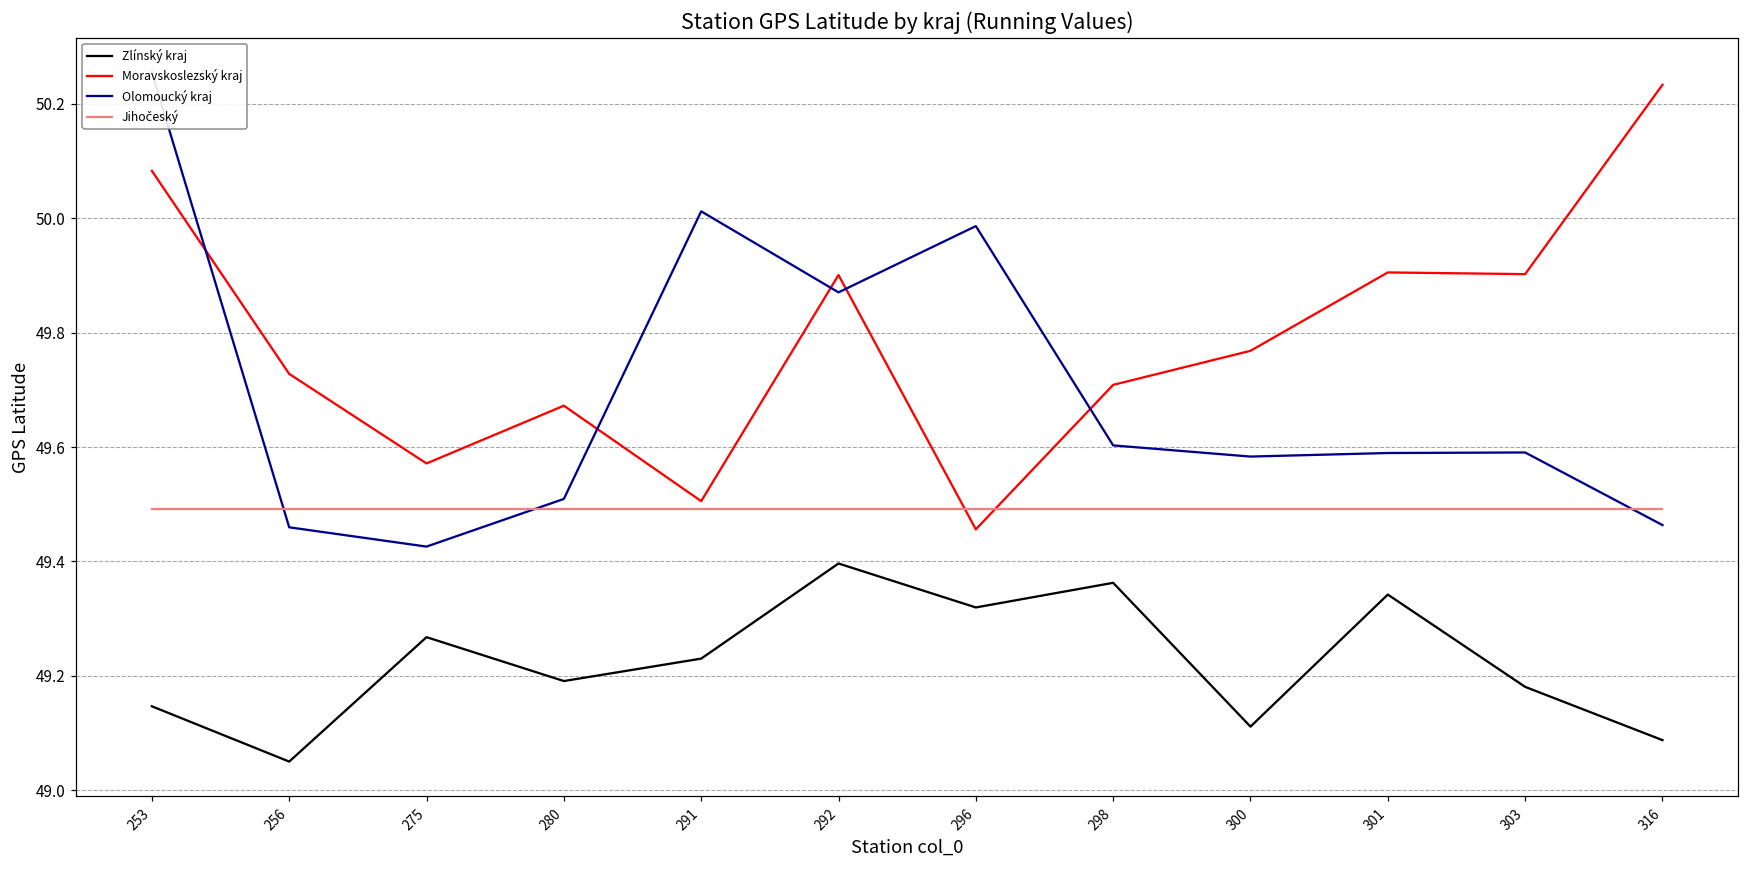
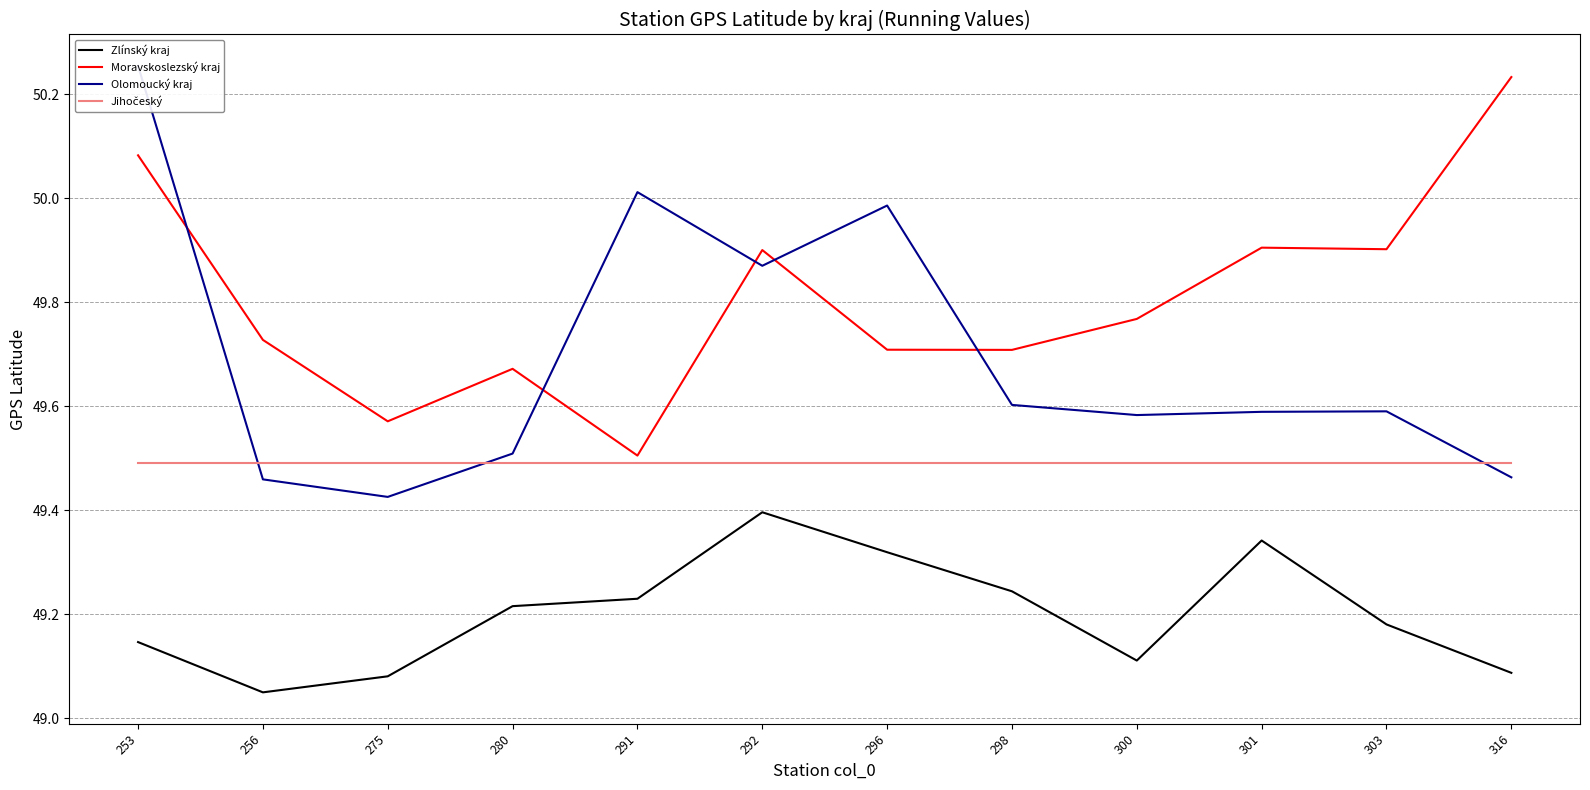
  {
    "Zlínský kraj": {
      "253": 49.15,
      "256": 49.05,
-     "275": 49.27,
-     "280": 49.19,
+     "275": 49.08,
+     "280": 49.22,
      "291": 49.23,
      "292": 49.40,
      "296": 49.32,
-     "298": 49.36,
+     "298": 49.24,
      "300": 49.11,
      "301": 49.34,
      "303": 49.18,
      "316": 49.09
    },
    "Moravskoslezský kraj": {
      "253": 50.08,
      "256": 49.73,
      "275": 49.57,
      "280": 49.67,
      "291": 49.51,
      "292": 49.90,
-     "296": 49.46,
+     "296": 49.71,
      "298": 49.71,
      "300": 49.77,
      "301": 49.91,
      "303": 49.90,
      "316": 50.23
    },
    "Olomoucký kraj": {
      "256": 49.46,
      "275": 49.43,
      "280": 49.51,
      "291": 50.01,
      "292": 49.87,
      "296": 49.99,
      "298": 49.60,
      "300": 49.58,
      "301": 49.59,
      "303": 49.59,
      "316": 49.46
    },
    "Jihočeský": {
      "253": 49.49,
      "256": 49.49,
      "275": 49.49,
      "280": 49.49,
      "291": 49.49,
      "292": 49.49,
      "296": 49.49,
      "298": 49.49,
      "300": 49.49,
      "301": 49.49,
      "303": 49.49,
      "316": 49.49
    }
  }
